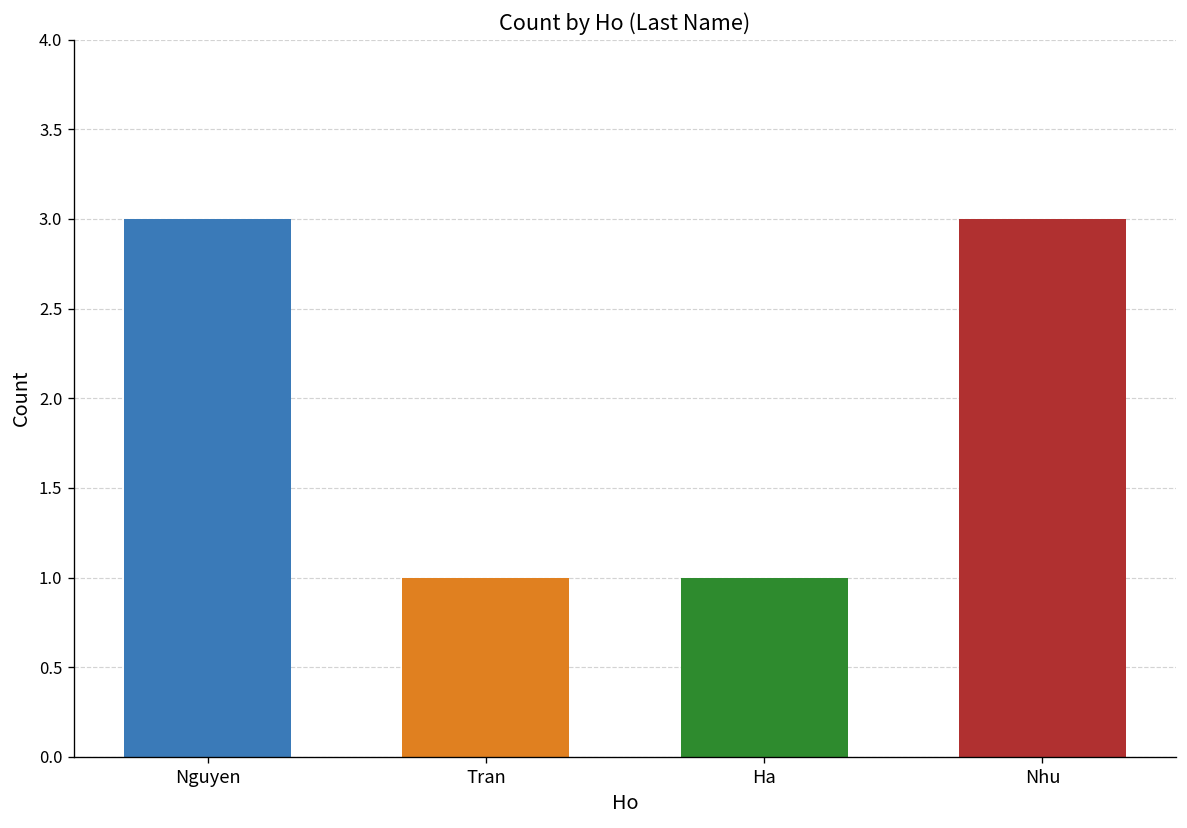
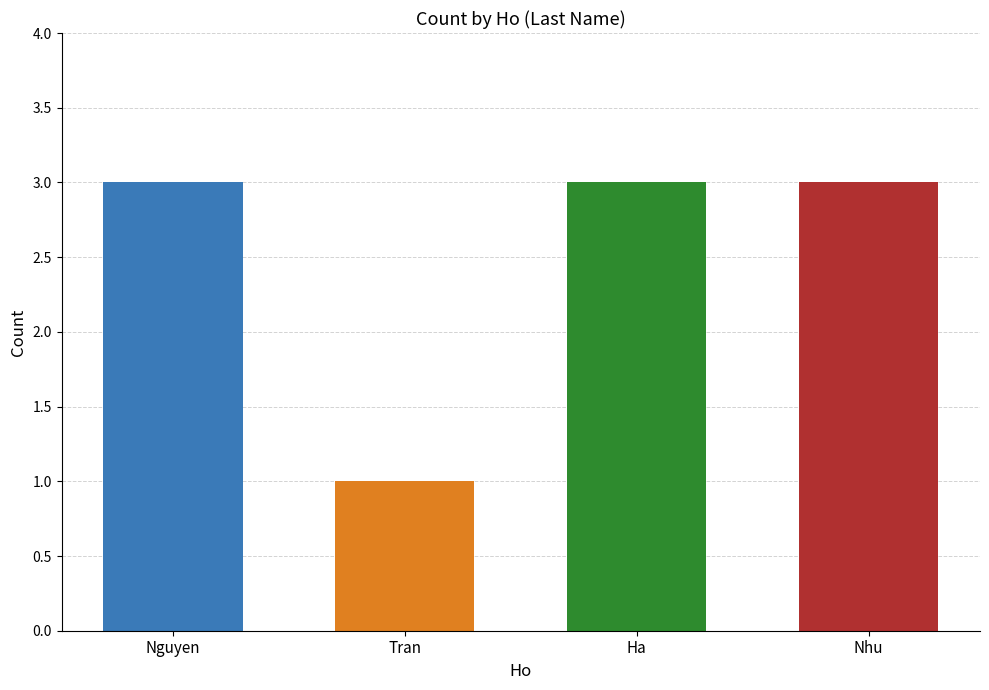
  {
    "Nguyen": 3,
    "Tran": 1,
-   "Ha": 1,
+   "Ha": 3,
    "Nhu": 3
  }
